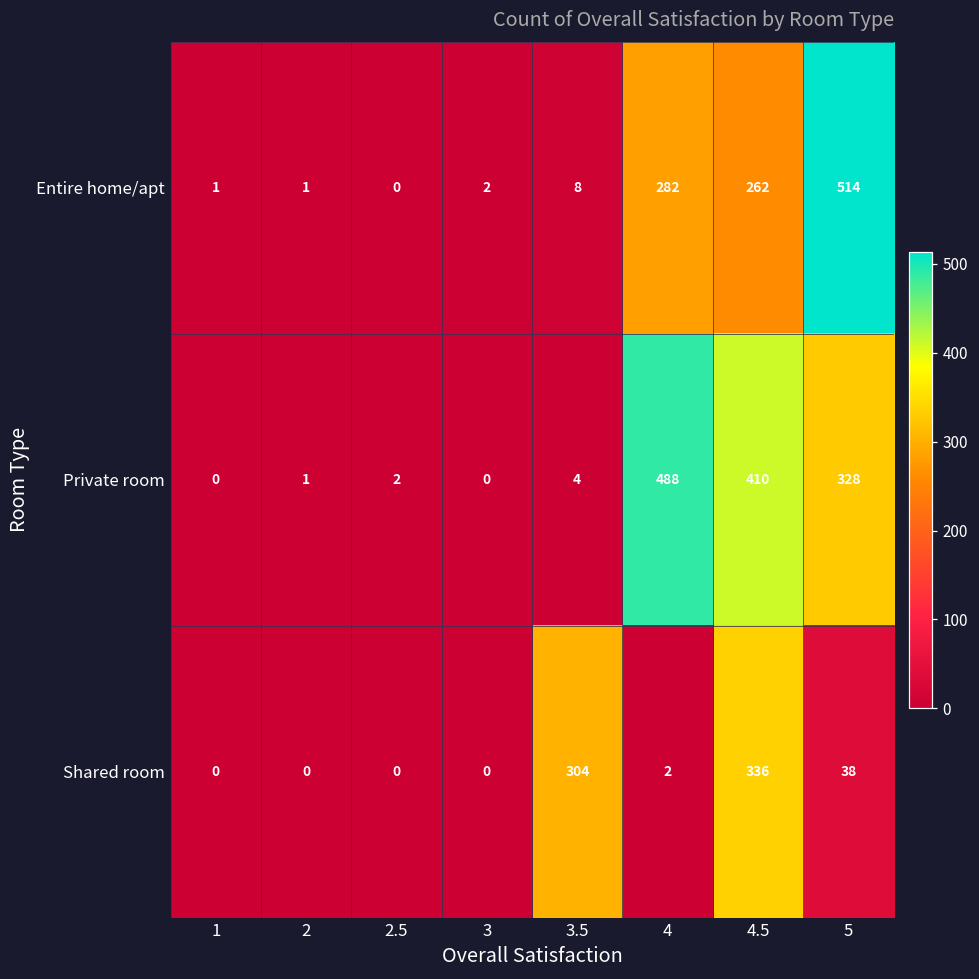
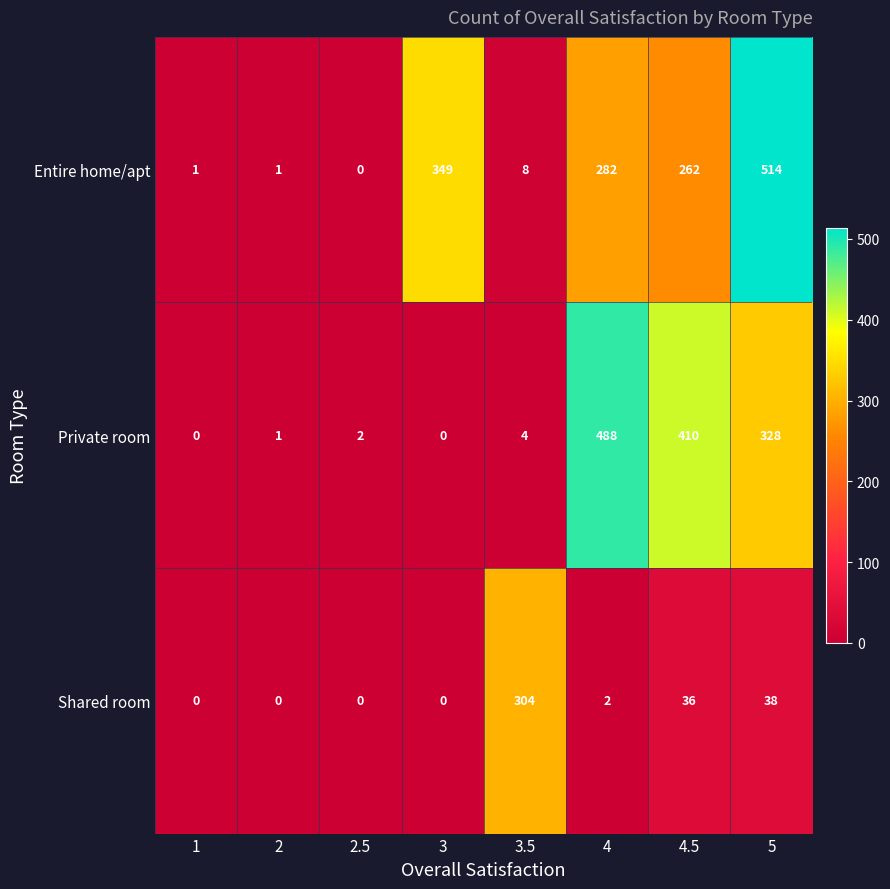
  {
    "Entire home/apt": {
      "1": 1,
      "2": 1,
      "2.5": 0,
-     "3": 2,
+     "3": 349,
      "3.5": 8,
      "4": 282,
      "4.5": 262,
      "5": 514
    },
    "Private room": {
      "1": 0,
      "2": 1,
      "2.5": 2,
      "3": 0,
      "3.5": 4,
      "4": 488,
      "4.5": 410,
      "5": 328
    },
    "Shared room": {
      "1": 0,
      "2": 0,
      "2.5": 0,
      "3": 0,
      "3.5": 304,
      "4": 2,
-     "4.5": 336,
+     "4.5": 36,
      "5": 38
    }
  }
